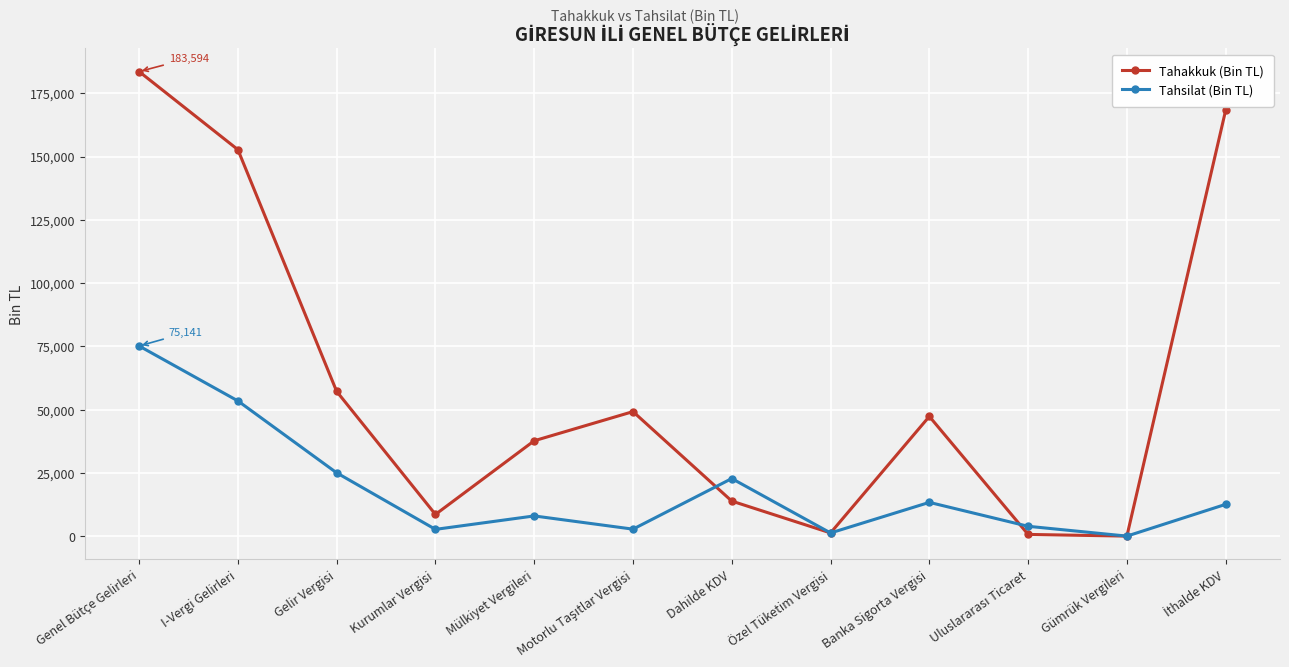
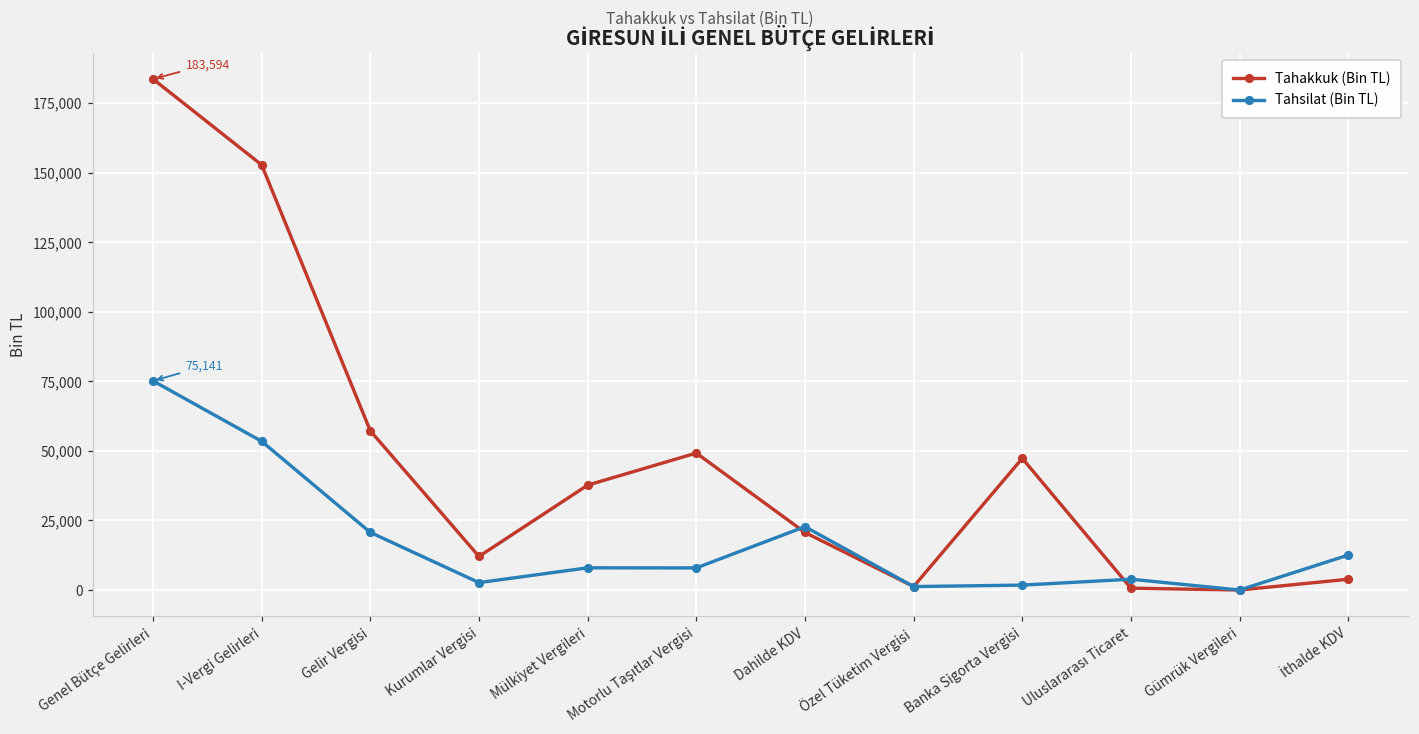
  {
    "Tahakkuk (Bin TL)": {
      "I-Vergi Gelirleri": "153,000",
      "Gelir Vergisi": "57,000",
-     "Kurumlar Vergisi": "9,000",
+     "Kurumlar Vergisi": "12,000",
      "Mülkiyet Vergileri": "38,000",
      "Motorlu Taşıtlar Vergisi": "49,000",
-     "Dahilde KDV": "14,000",
+     "Dahilde KDV": "21,000",
      "Banka Sigorta Vergisi": "47,000",
      "Uluslararası Ticaret": "1,000",
-     "İthalde KDV": "168,000"
+     "İthalde KDV": "4,000"
    },
    "Tahsilat (Bin TL)": {
      "I-Vergi Gelirleri": "53,000",
-     "Gelir Vergisi": "25,000",
+     "Gelir Vergisi": "21,000",
      "Kurumlar Vergisi": "3,000",
      "Mülkiyet Vergileri": "8,000",
-     "Motorlu Taşıtlar Vergisi": "3,000",
+     "Motorlu Taşıtlar Vergisi": "8,000",
      "Dahilde KDV": "23,000",
-     "Banka Sigorta Vergisi": "13,000",
+     "Banka Sigorta Vergisi": "2,000",
      "Uluslararası Ticaret": "4,000",
      "İthalde KDV": "13,000"
    }
  }
